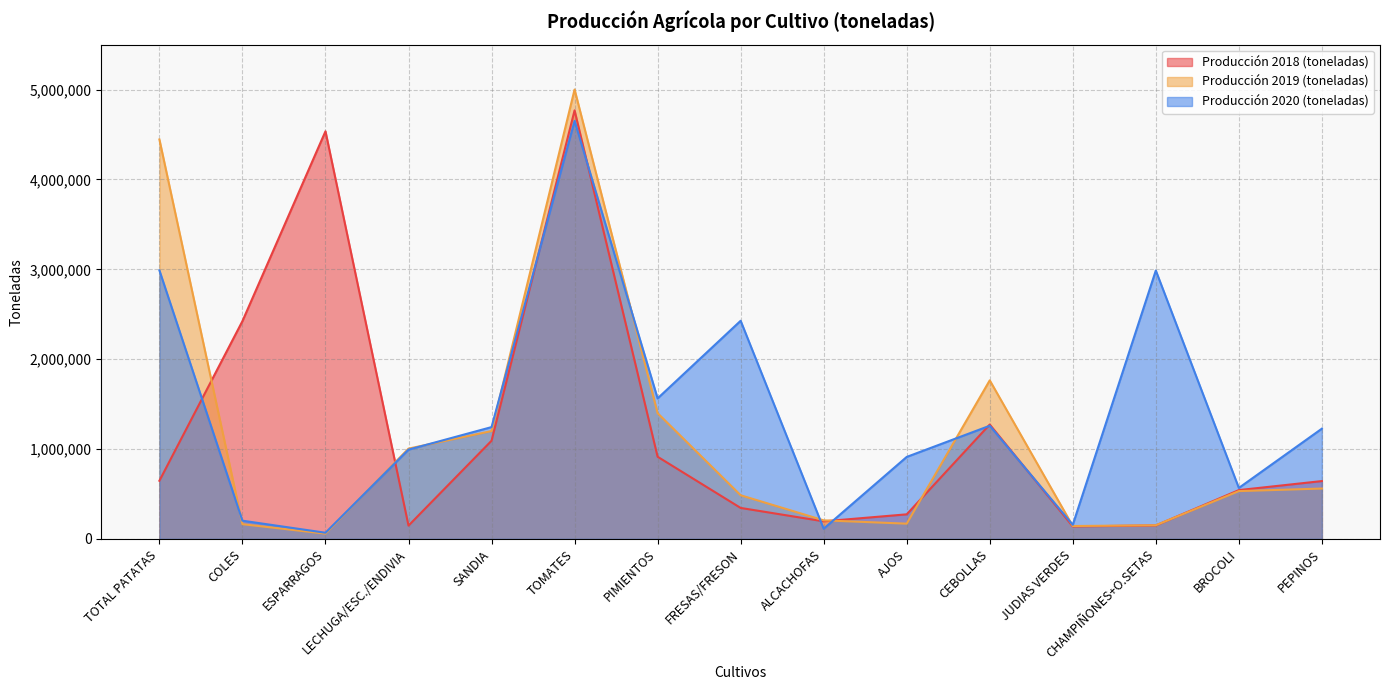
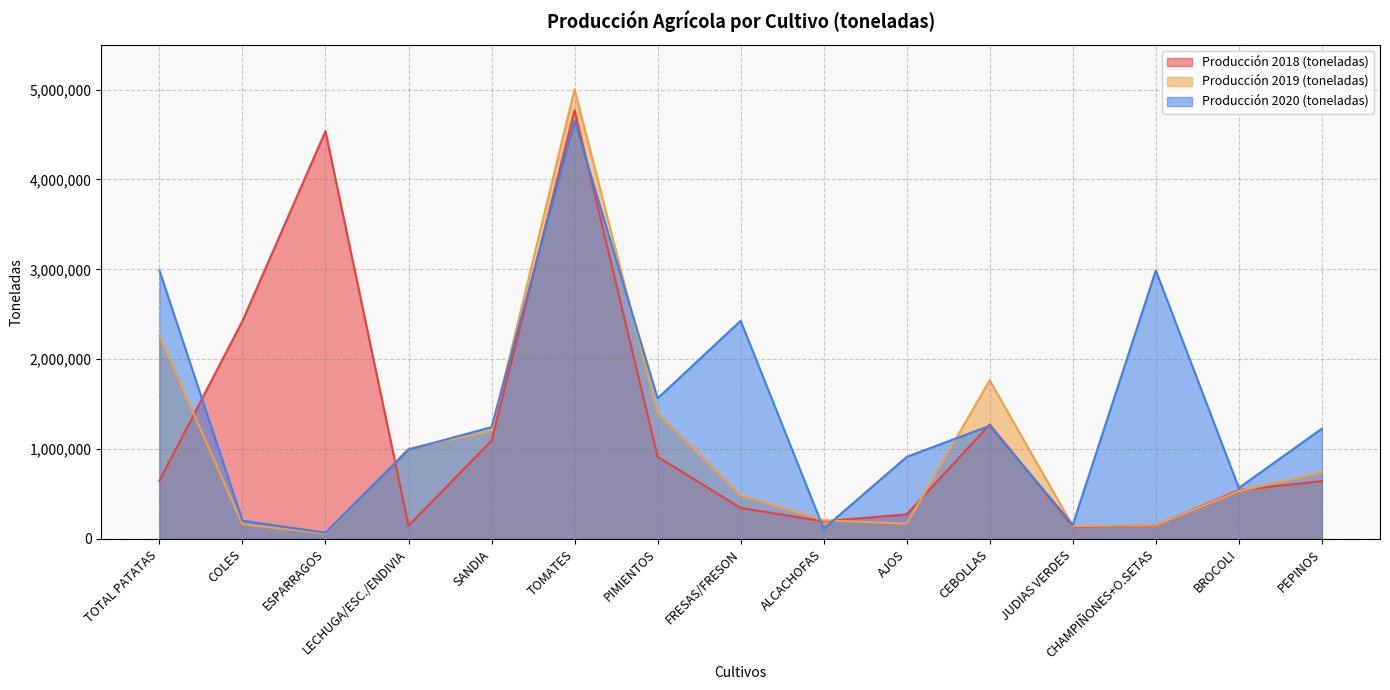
  {
    "Producción 2018 (toneladas)": {
      "TOTAL PATATAS": "600,000",
      "COLES": "2,400,000",
      "ESPARRAGOS": "4,500,000",
      "LECHUGA/ESC./ENDIVIA": "100,000",
      "SANDIA": "1,100,000",
      "TOMATES": "4,800,000",
      "PIMIENTOS": "900,000",
      "FRESAS/FRESON": "300,000",
      "AJOS": "300,000",
      "PEPINOS": "600,000"
    },
    "Producción 2019 (toneladas)": {
-     "TOTAL PATATAS": "4,400,000",
+     "TOTAL PATATAS": "2,300,000",
      "COLES": "200,000",
      "SANDIA": "1,200,000",
      "TOMATES": "5,000,000",
      "PIMIENTOS": "1,400,000",
      "FRESAS/FRESON": "500,000",
      "AJOS": "200,000",
      "CEBOLLAS": "1,800,000",
-     "PEPINOS": "600,000"
+     "PEPINOS": "700,000"
    },
    "Producción 2020 (toneladas)": {
      "TOTAL PATATAS": "3,000,000",
      "COLES": "200,000",
      "SANDIA": "1,200,000",
      "TOMATES": "4,700,000",
      "PIMIENTOS": "1,600,000",
      "FRESAS/FRESON": "2,400,000",
      "ALCACHOFAS": "100,000",
      "AJOS": "900,000",
      "CHAMPIÑONES+O.SETAS": "3,000,000",
      "PEPINOS": "1,200,000"
    }
  }
